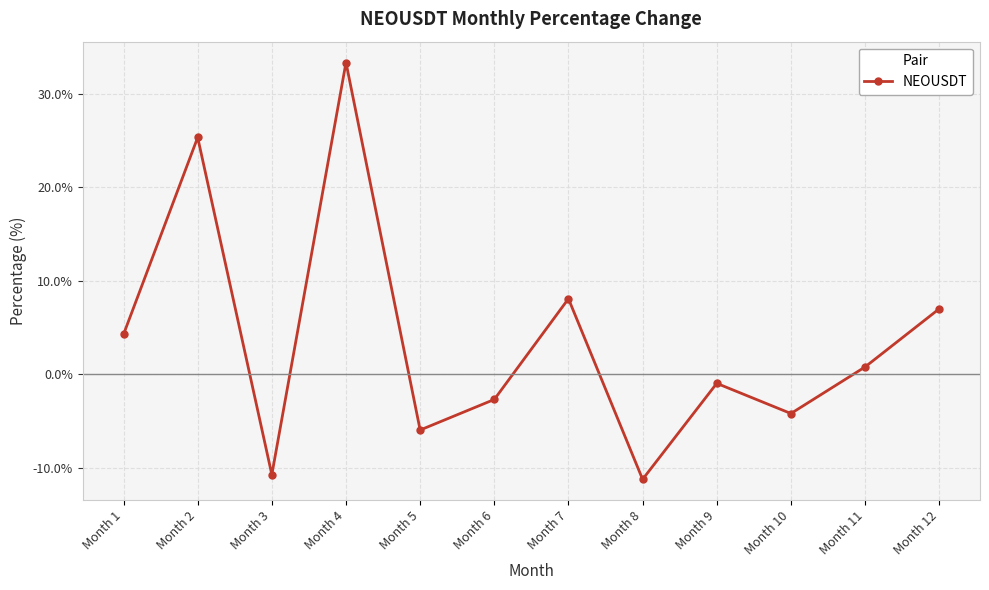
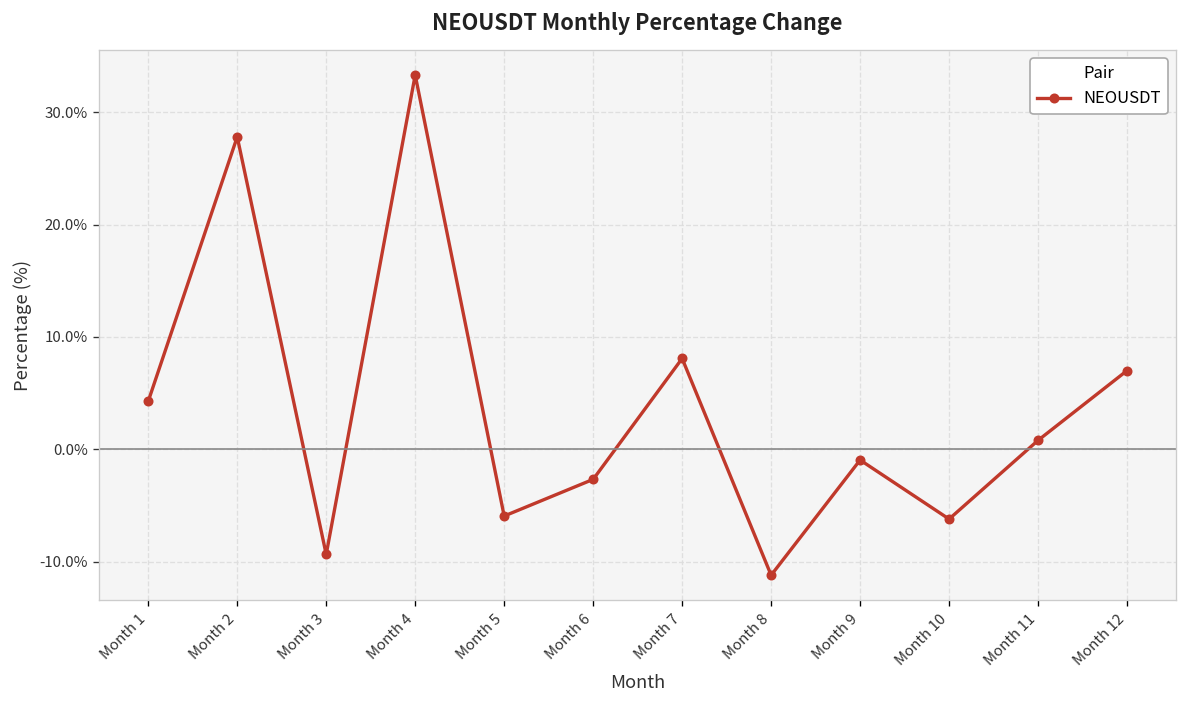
  {
    "Month 1": "4%",
-   "Month 2": "25%",
-   "Month 3": "-11%",
+   "Month 2": "28%",
+   "Month 3": "-9%",
    "Month 4": "33%",
    "Month 5": "-6%",
    "Month 6": "-3%",
    "Month 7": "8%",
    "Month 8": "-11%",
    "Month 9": "-1%",
-   "Month 10": "-4%",
+   "Month 10": "-6%",
    "Month 11": "1%",
    "Month 12": "7%"
  }
